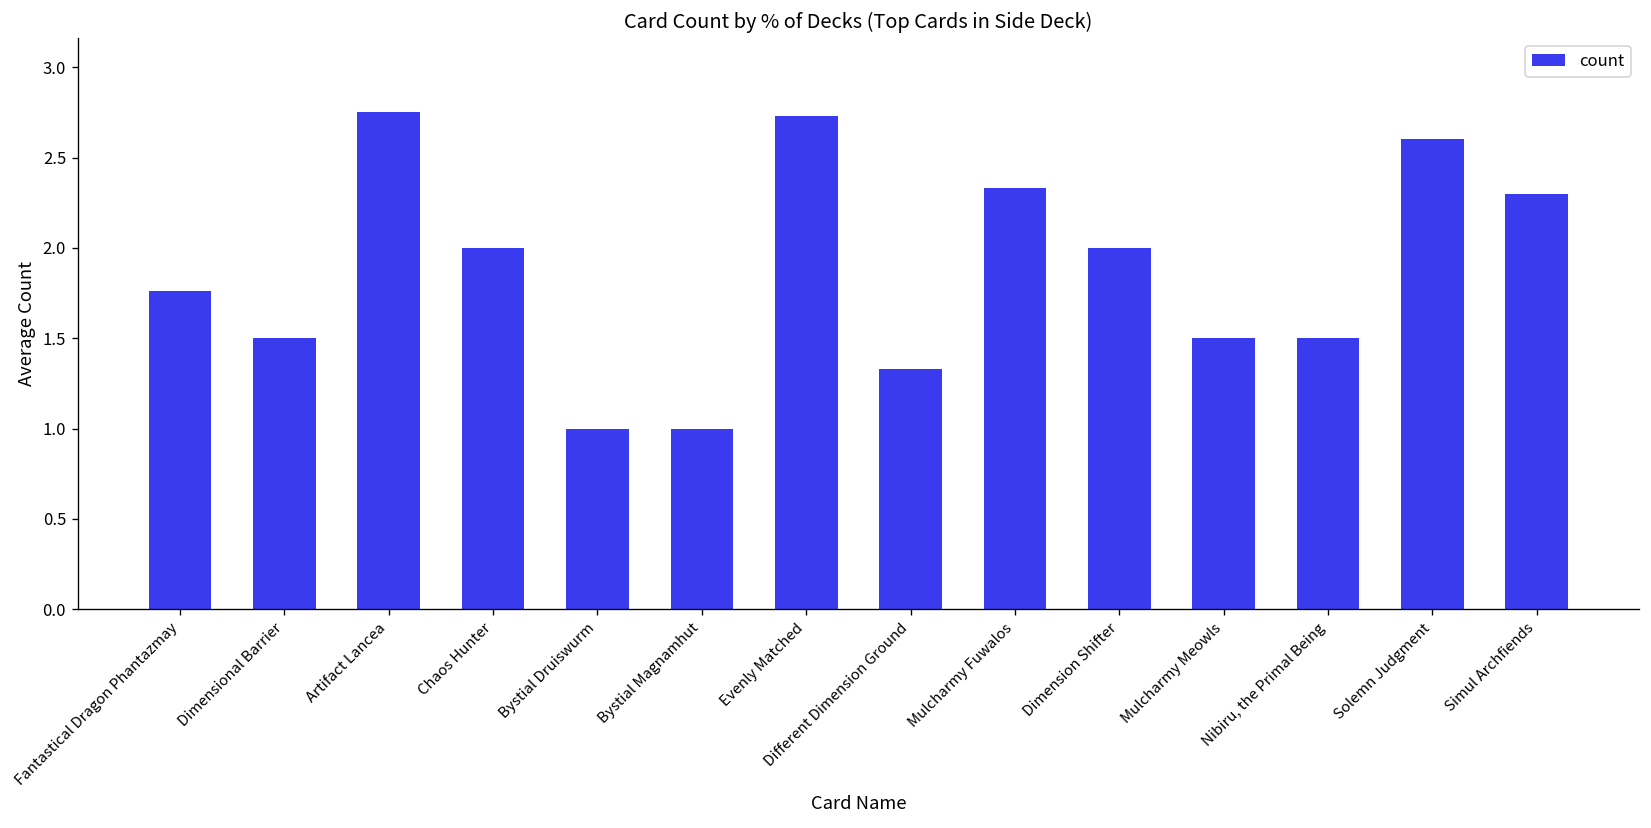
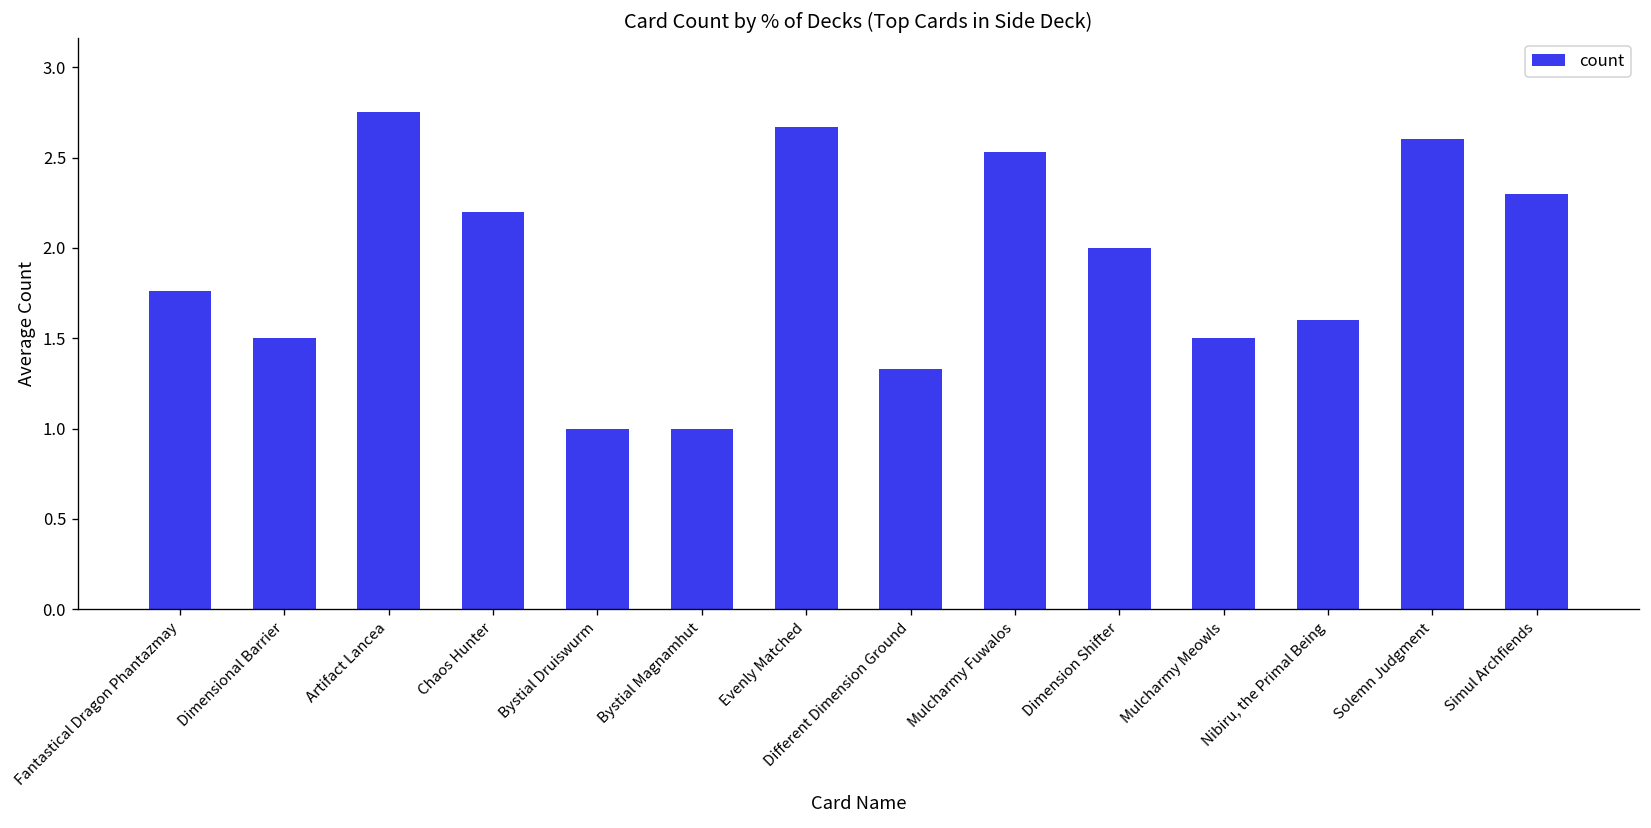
  {
    "Fantastical Dragon Phantazmay": 1.76,
    "Dimensional Barrier": 1.50,
    "Artifact Lancea": 2.75,
-   "Chaos Hunter": 2.0,
+   "Chaos Hunter": 2.2,
    "Bystial Druiswurm": 1.00,
    "Bystial Magnamhut": 1.00,
-   "Evenly Matched": 2.73,
+   "Evenly Matched": 2.67,
    "Different Dimension Ground": 1.33,
-   "Mulcharmy Fuwalos": 2.33,
+   "Mulcharmy Fuwalos": 2.53,
    "Dimension Shifter": 2.00,
    "Mulcharmy Meowls": 1.50,
-   "Nibiru, the Primal Being": 1.5,
+   "Nibiru, the Primal Being": 1.6,
    "Solemn Judgment": 2.60,
    "Simul Archfiends": 2.30
  }
